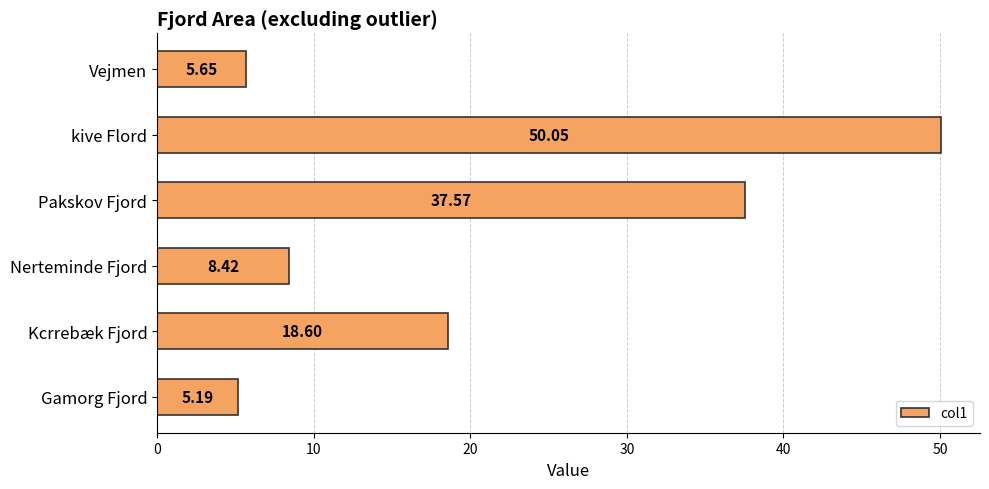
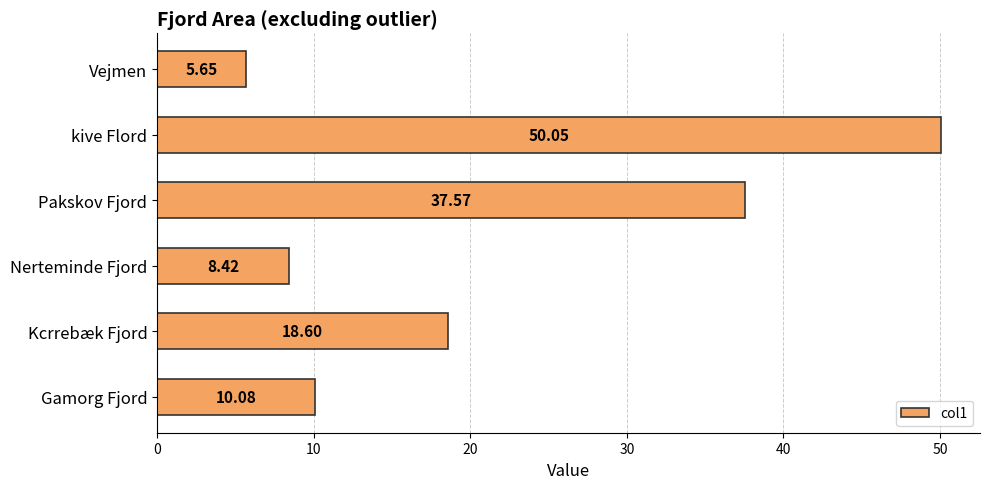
  {
    "Vejmen": 5.65,
    "kive Flord": 50.05,
    "Pakskov Fjord": 37.57,
    "Nerteminde Fjord": 8.42,
    "Kcrrebæk Fjord": 18.60,
-   "Gamorg Fjord": 5.19
+   "Gamorg Fjord": 10.08
  }
